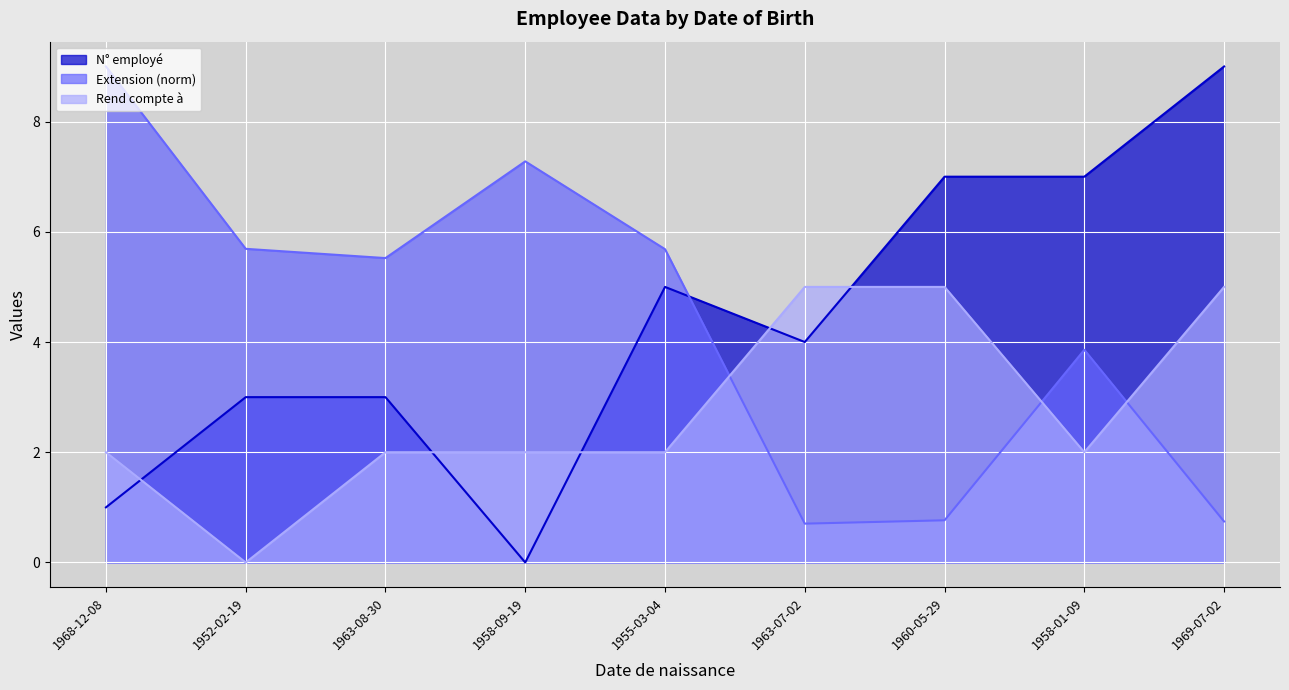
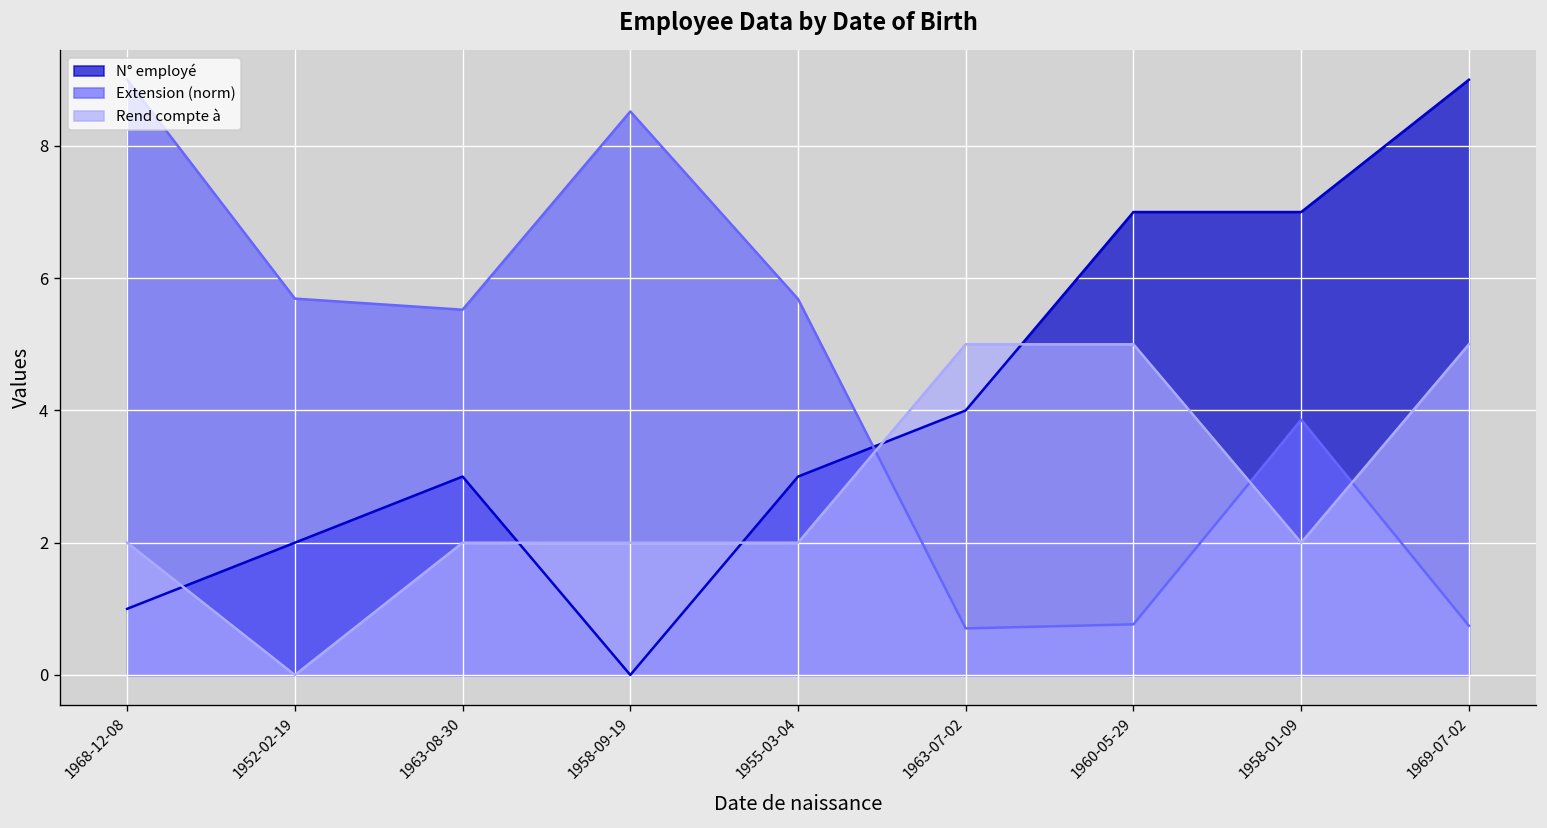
  {
    "N° employé": {
      "1968-12-08": 1,
-     "1952-02-19": 3,
+     "1952-02-19": 2,
      "1963-08-30": 3,
      "1958-09-19": 0,
-     "1955-03-04": 5,
+     "1955-03-04": 3,
      "1963-07-02": 4,
      "1960-05-29": 7,
      "1958-01-09": 7,
      "1969-07-02": 9
    },
    "Extension (norm)": {
      "1952-02-19": 5.7,
      "1963-08-30": 5.5,
-     "1958-09-19": 7.3,
+     "1958-09-19": 8.5,
      "1955-03-04": 5.7,
      "1963-07-02": 0.7,
      "1960-05-29": 0.8,
      "1958-01-09": 3.9,
      "1969-07-02": 0.7
    },
    "Rend compte à": {
      "1968-12-08": 2.0,
      "1952-02-19": 0.0,
      "1963-08-30": 2.0,
      "1958-09-19": 2.0,
      "1955-03-04": 2.0,
      "1963-07-02": 5.0,
      "1960-05-29": 5.0,
      "1958-01-09": 2.0,
      "1969-07-02": 5.0
    }
  }
